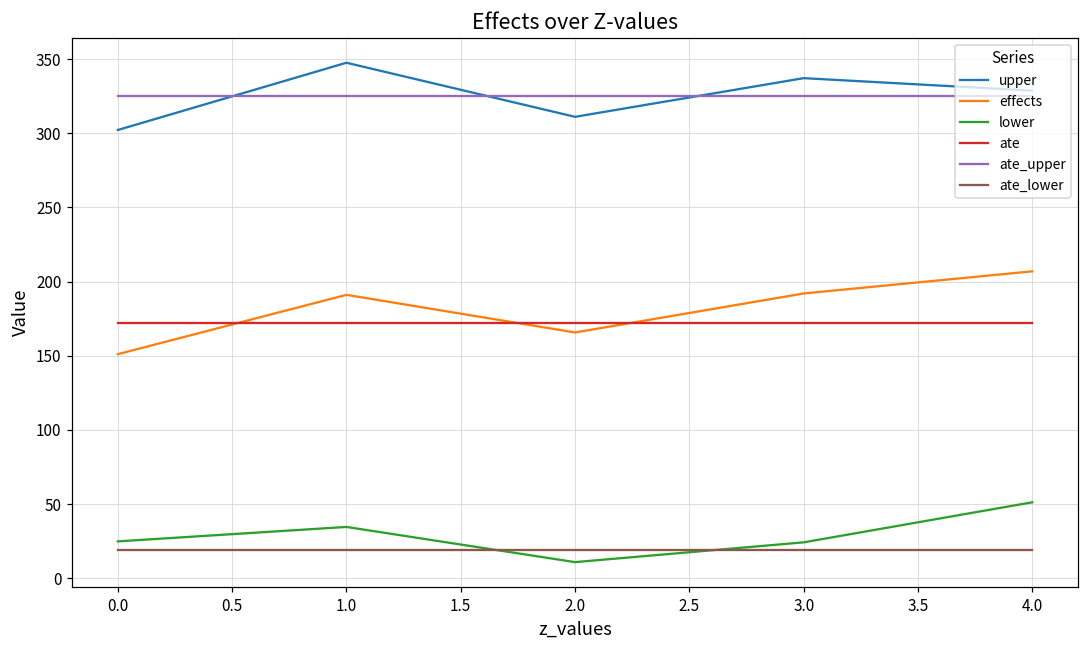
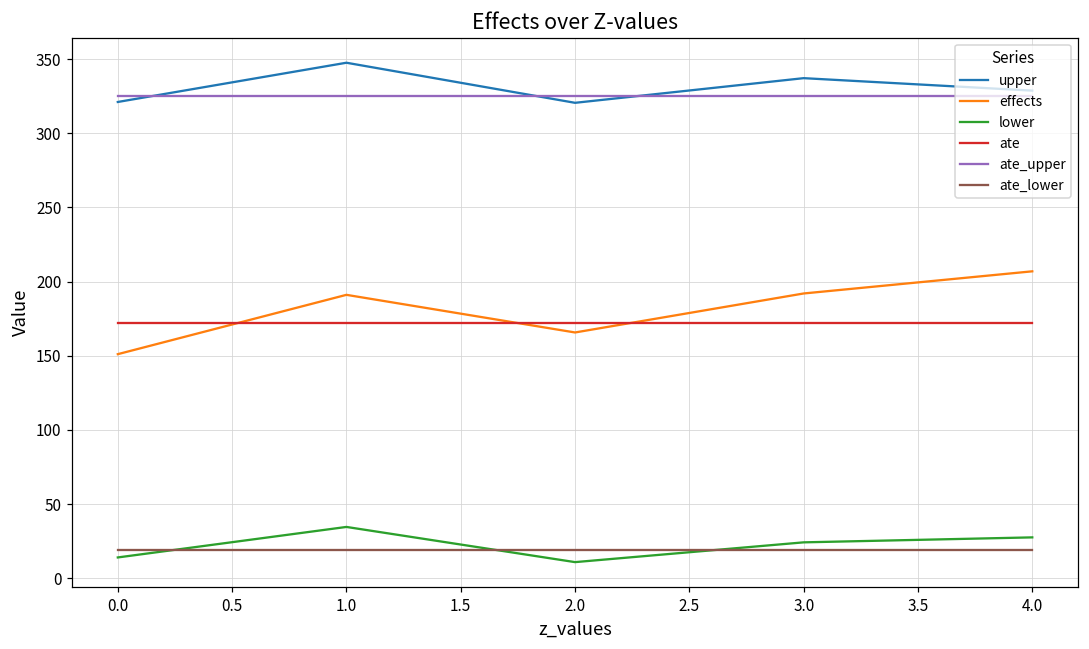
  {
    "upper": {
-     "0.0": 302,
+     "0.0": 321,
      "1.0": 348,
-     "2.0": 311,
+     "2.0": 321,
      "3.0": 337
    },
    "effects": {
      "0.0": 151,
      "1.0": 191,
      "2.0": 166,
      "3.0": 192,
      "4.0": 207
    },
    "lower": {
-     "0.0": 25,
+     "0.0": 14,
      "1.0": 35,
      "2.0": 11,
      "3.0": 24,
-     "4.0": 51
+     "4.0": 28
    },
    "ate": {
      "0.0": 172,
      "1.0": 172,
      "2.0": 172,
      "3.0": 172,
      "4.0": 172
    },
    "ate_upper": {
      "0.0": 325,
      "1.0": 325,
      "2.0": 325,
      "3.0": 325
    },
    "ate_lower": {
      "0.0": 19,
      "1.0": 19,
      "2.0": 19,
      "3.0": 19,
      "4.0": 19
    }
  }
